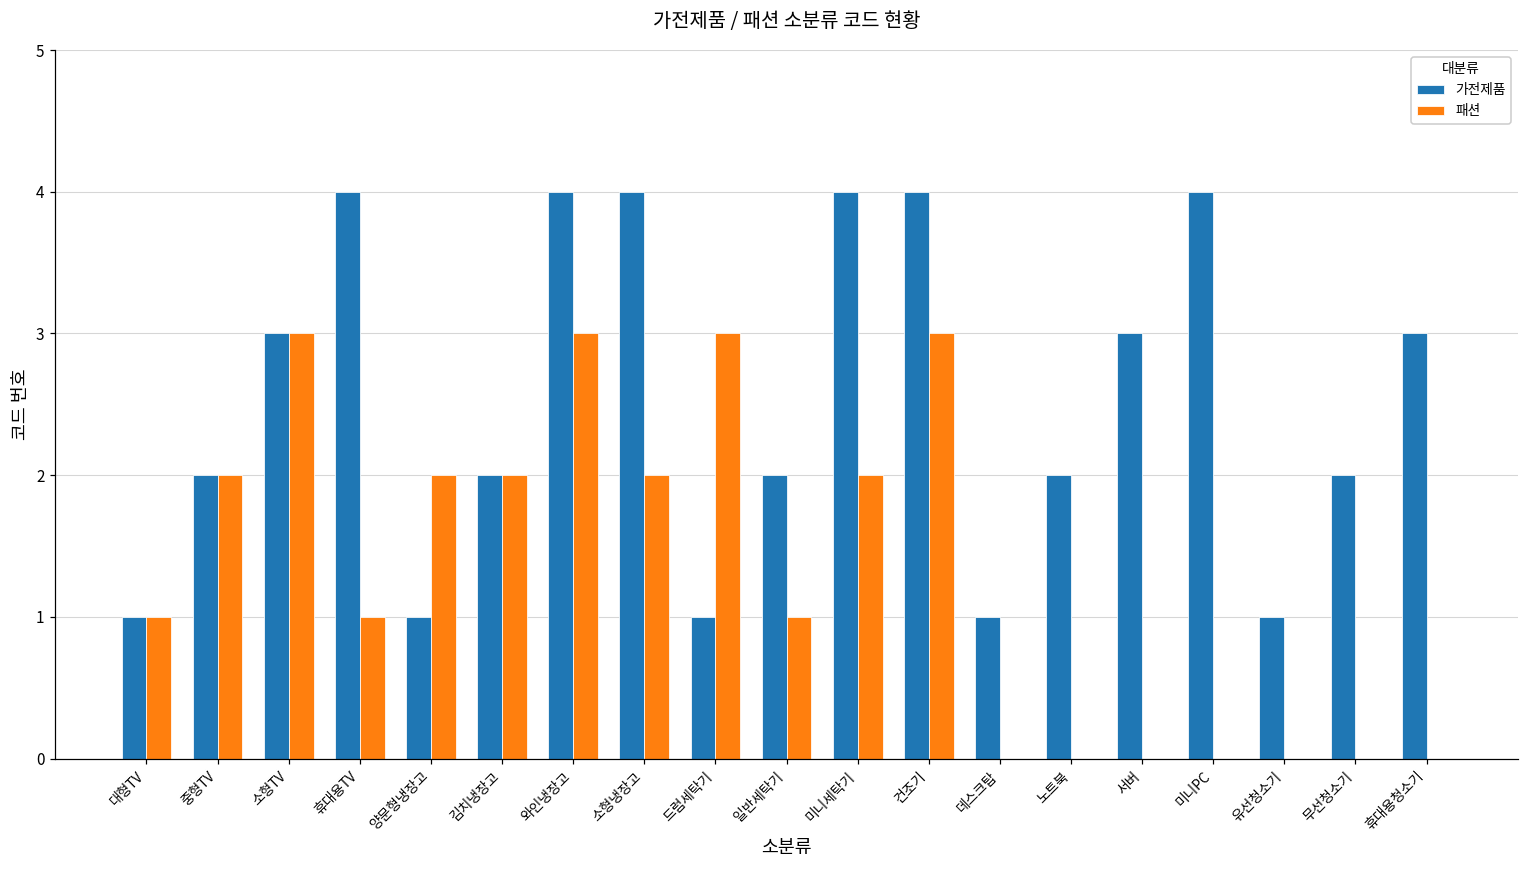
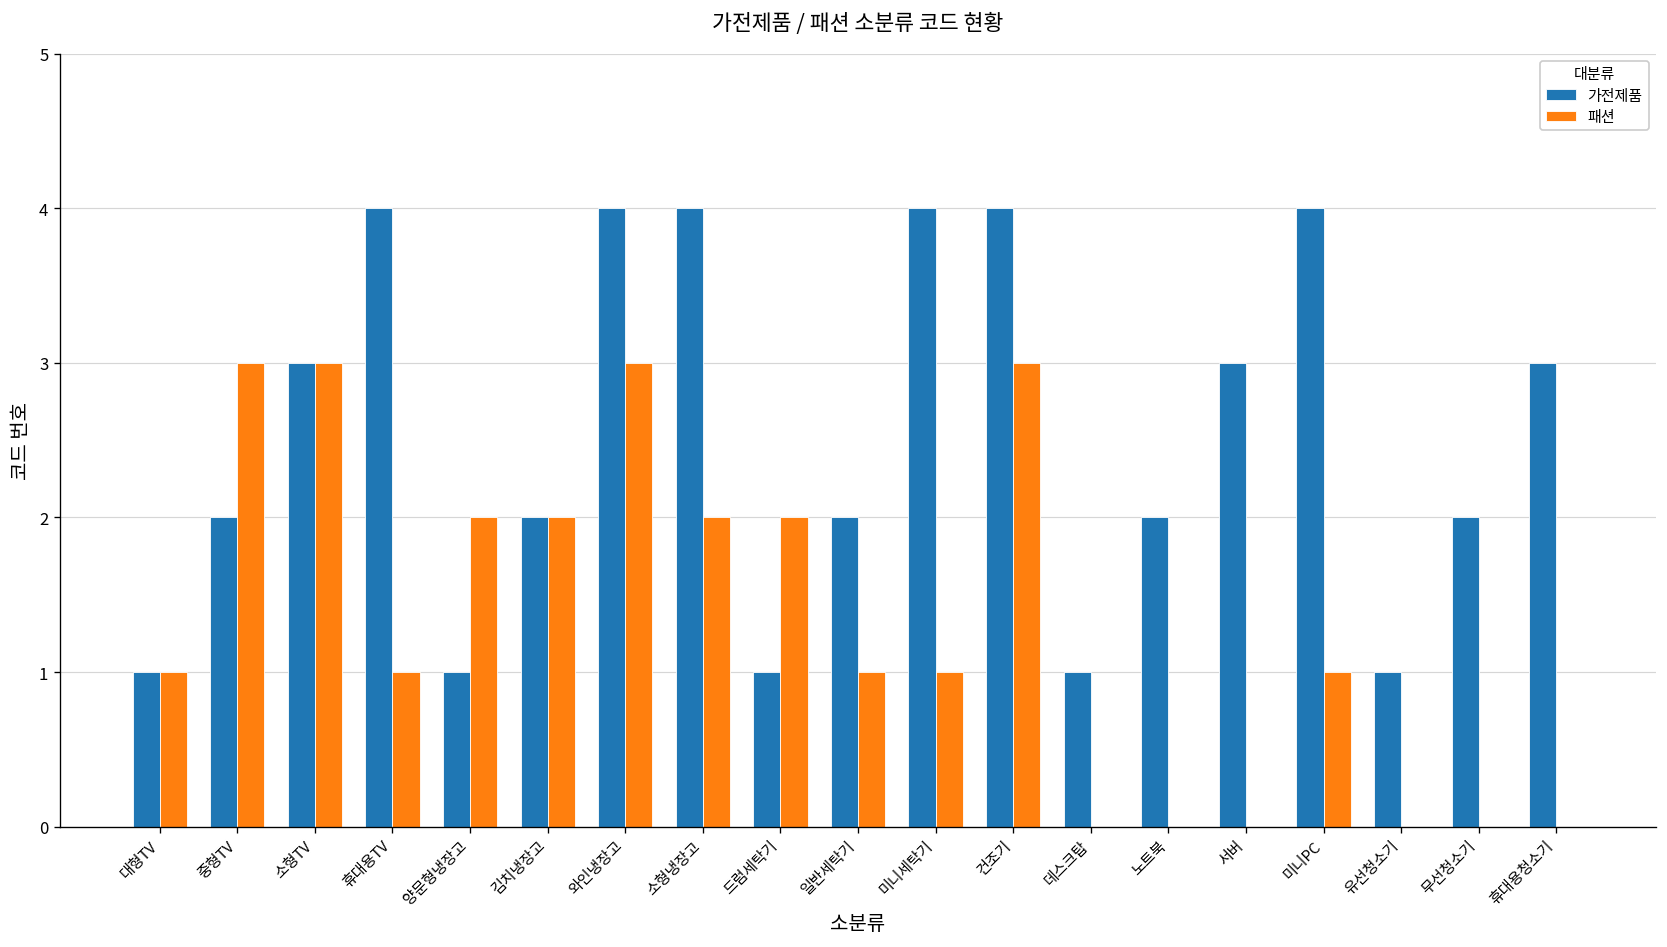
  {
    "가전제품": {
      "대형TV": 1,
      "중형TV": 2,
      "소형TV": 3,
      "휴대용TV": 4,
      "양문형냉장고": 1,
      "김치냉장고": 2,
      "와인냉장고": 4,
      "소형냉장고": 4,
      "드럼세탁기": 1,
      "일반세탁기": 2,
      "미니세탁기": 4,
      "건조기": 4,
      "데스크탑": 1,
      "노트북": 2,
      "서버": 3,
      "미니PC": 4,
      "유선청소기": 1,
      "무선청소기": 2,
      "휴대용청소기": 3
    },
    "패션": {
      "대형TV": 1,
-     "중형TV": 2,
+     "중형TV": 3,
      "소형TV": 3,
      "휴대용TV": 1,
      "양문형냉장고": 2,
      "김치냉장고": 2,
      "와인냉장고": 3,
      "소형냉장고": 2,
-     "드럼세탁기": 3,
+     "드럼세탁기": 2,
      "일반세탁기": 1,
-     "미니세탁기": 2,
+     "미니세탁기": 1,
      "건조기": 3,
      "데스크탑": 0,
      "노트북": 0,
      "서버": 0,
-     "미니PC": 0,
+     "미니PC": 1,
      "유선청소기": 0,
      "무선청소기": 0,
      "휴대용청소기": 0
    }
  }
